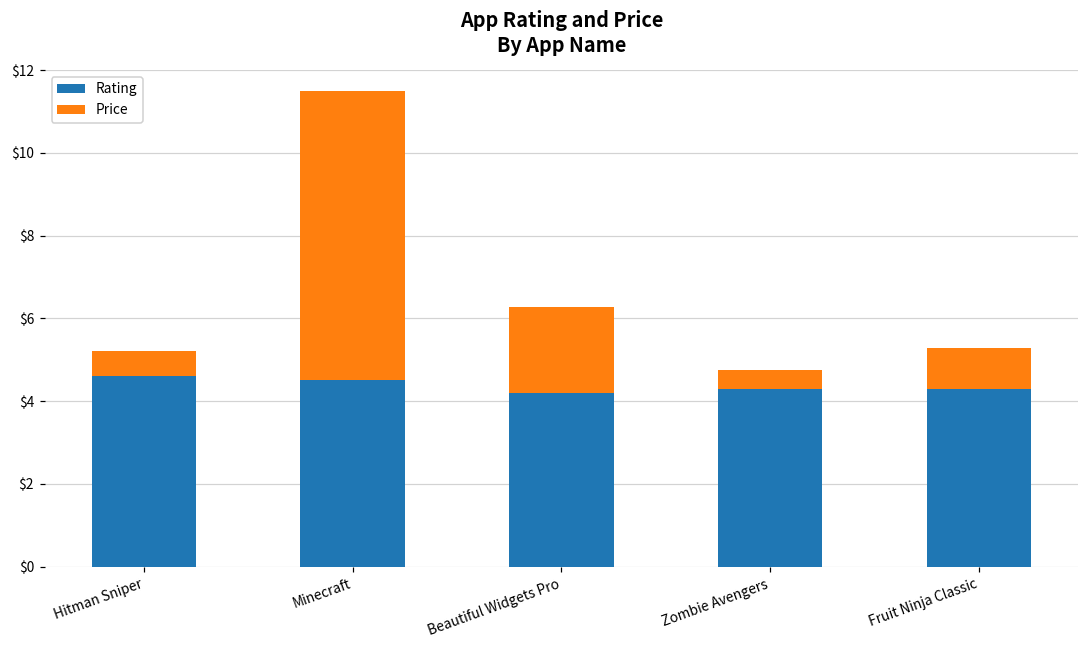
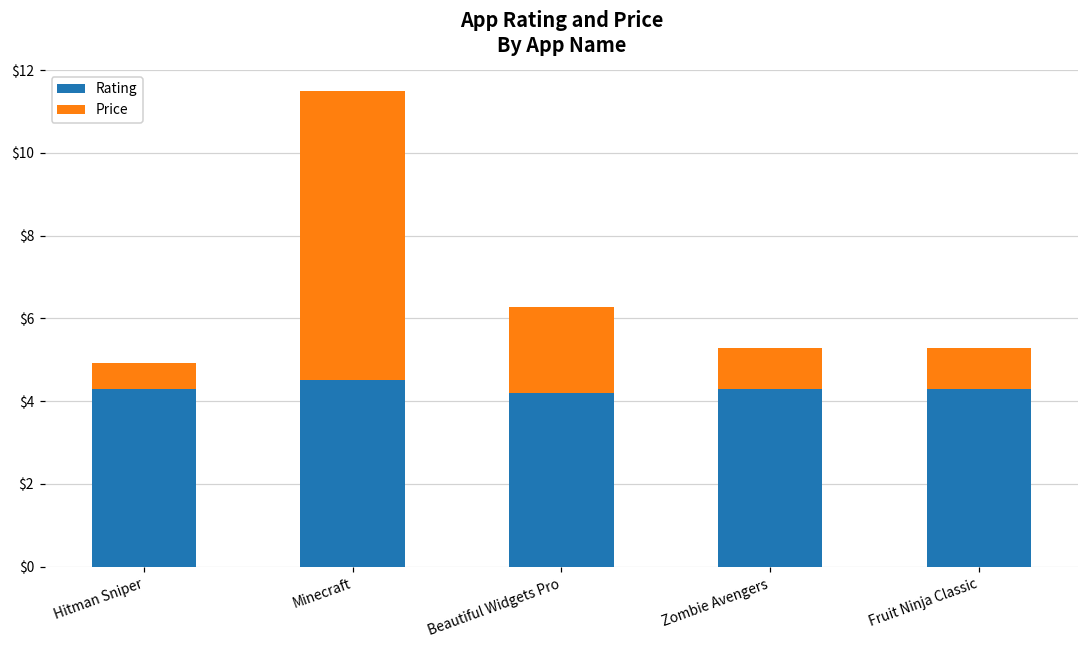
  {
    "Rating": {
-     "Hitman Sniper": "$4.6",
+     "Hitman Sniper": "$4.3",
      "Minecraft": "$4.5",
      "Beautiful Widgets Pro": "$4.2",
      "Zombie Avengers": "$4.3",
      "Fruit Ninja Classic": "$4.3"
    },
    "Price": {
      "Hitman Sniper": "$0.6",
      "Minecraft": "$7.0",
      "Beautiful Widgets Pro": "$2.1",
-     "Zombie Avengers": "$0.5",
+     "Zombie Avengers": "$1.0",
      "Fruit Ninja Classic": "$1.0"
    }
  }
